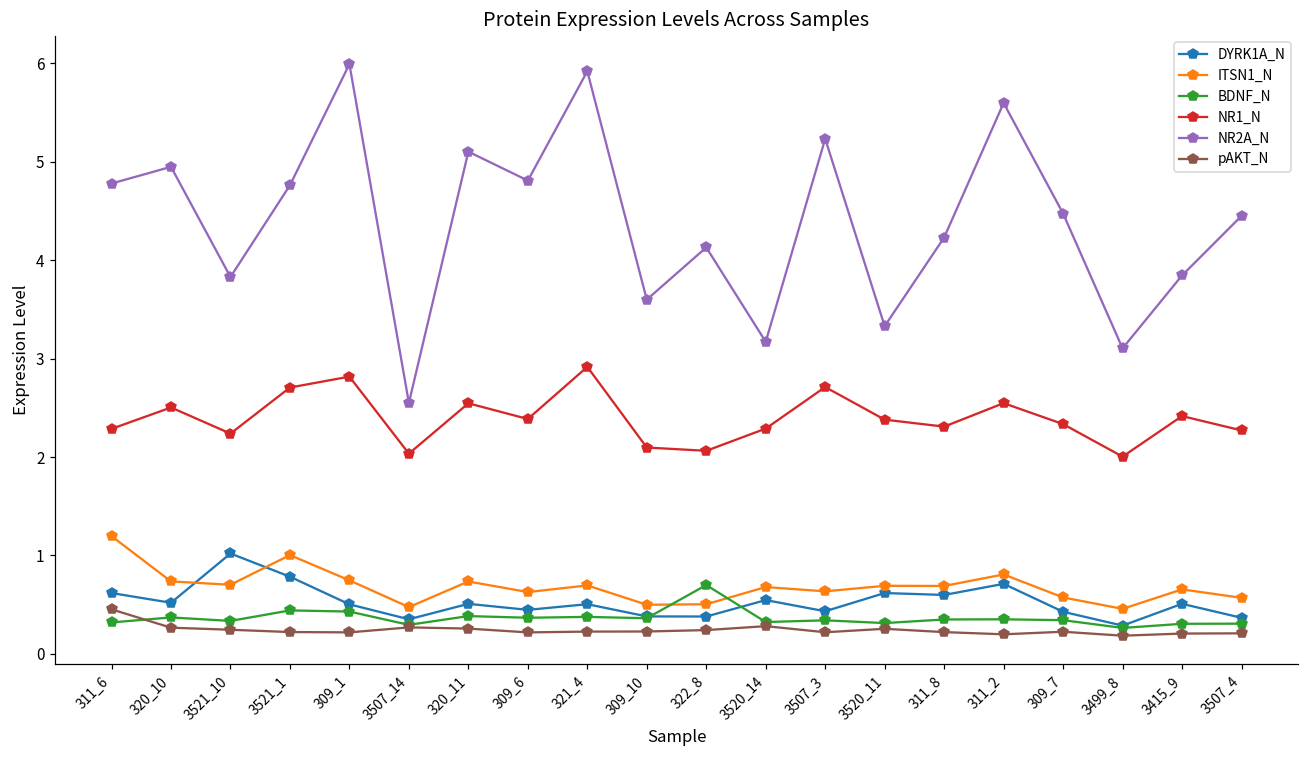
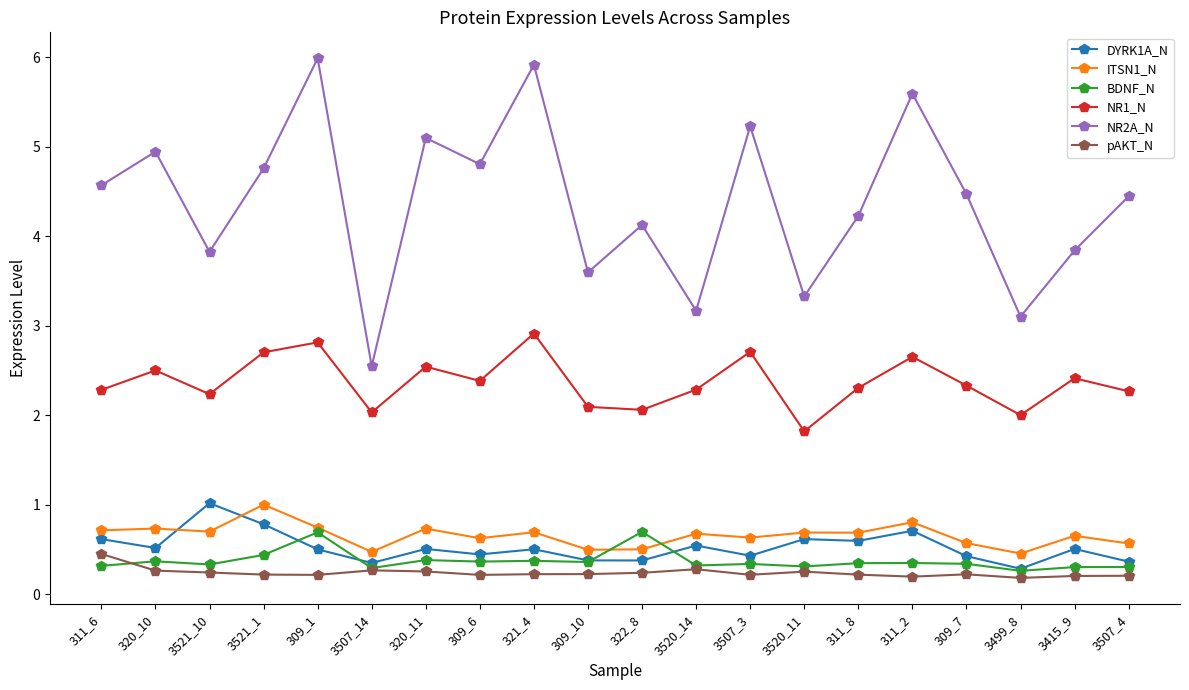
  {
    "DYRK1A_N": {
      "311_6": 0.6,
      "320_10": 0.5,
      "3521_10": 1.0,
      "3521_1": 0.8,
      "309_1": 0.5,
      "3507_14": 0.4,
      "320_11": 0.5,
      "309_6": 0.4,
      "321_4": 0.5,
      "322_8": 0.4,
      "3520_14": 0.5,
      "3507_3": 0.4,
      "3520_11": 0.6,
      "311_8": 0.6,
      "311_2": 0.7,
      "309_7": 0.4,
      "3415_9": 0.5,
      "3507_4": 0.4
    },
    "ITSN1_N": {
-     "311_6": 1.2,
+     "311_6": 0.7,
      "320_10": 0.7,
      "3521_10": 0.7,
      "3521_1": 1.0,
      "309_1": 0.7,
      "3507_14": 0.5,
      "320_11": 0.7,
      "309_6": 0.6,
      "321_4": 0.7,
      "309_10": 0.5,
      "322_8": 0.5,
      "3520_14": 0.7,
      "3507_3": 0.6,
      "3520_11": 0.7,
      "311_8": 0.7,
      "311_2": 0.8,
      "309_7": 0.6,
      "3499_8": 0.5,
      "3415_9": 0.7,
      "3507_4": 0.6
    },
    "BDNF_N": {
      "311_6": 0.3,
      "320_10": 0.4,
      "3521_10": 0.3,
      "3521_1": 0.4,
-     "309_1": 0.4,
+     "309_1": 0.7,
      "320_11": 0.4,
      "309_6": 0.4,
      "321_4": 0.4,
      "322_8": 0.7,
      "3520_14": 0.3,
      "3507_3": 0.3,
      "3520_11": 0.3,
      "311_8": 0.3,
      "311_2": 0.4,
      "309_7": 0.3,
      "3415_9": 0.3,
      "3507_4": 0.3
    },
    "NR1_N": {
      "311_6": 2.3,
      "320_10": 2.5,
      "3521_10": 2.2,
      "3521_1": 2.7,
      "309_1": 2.8,
      "3507_14": 2.0,
      "320_11": 2.5,
      "309_6": 2.4,
      "321_4": 2.9,
      "309_10": 2.1,
      "322_8": 2.1,
      "3520_14": 2.3,
      "3507_3": 2.7,
-     "3520_11": 2.4,
+     "3520_11": 1.8,
      "311_8": 2.3,
-     "311_2": 2.5,
+     "311_2": 2.7,
      "309_7": 2.3,
      "3499_8": 2.0,
      "3415_9": 2.4,
      "3507_4": 2.3
    },
    "NR2A_N": {
-     "311_6": 4.8,
+     "311_6": 4.6,
      "320_10": 4.9,
      "3521_10": 3.8,
      "3521_1": 4.8,
      "309_1": 6.0,
      "3507_14": 2.5,
      "320_11": 5.1,
      "309_6": 4.8,
      "321_4": 5.9,
      "309_10": 3.6,
      "322_8": 4.1,
      "3520_14": 3.2,
      "3507_3": 5.2,
      "3520_11": 3.3,
      "311_8": 4.2,
      "311_2": 5.6,
      "309_7": 4.5,
      "3499_8": 3.1,
      "3415_9": 3.8,
      "3507_4": 4.4
    },
    "pAKT_N": {
      "311_6": 0.5,
      "320_10": 0.3,
      "3521_10": 0.2,
      "3521_1": 0.2,
      "309_1": 0.2,
      "320_11": 0.3,
      "309_6": 0.2,
      "321_4": 0.2,
      "309_10": 0.2,
      "322_8": 0.2,
      "3520_14": 0.3,
      "3507_3": 0.2,
      "3520_11": 0.3,
      "311_8": 0.2,
      "311_2": 0.2,
      "309_7": 0.2,
      "3499_8": 0.2,
      "3415_9": 0.2,
      "3507_4": 0.2
    }
  }
